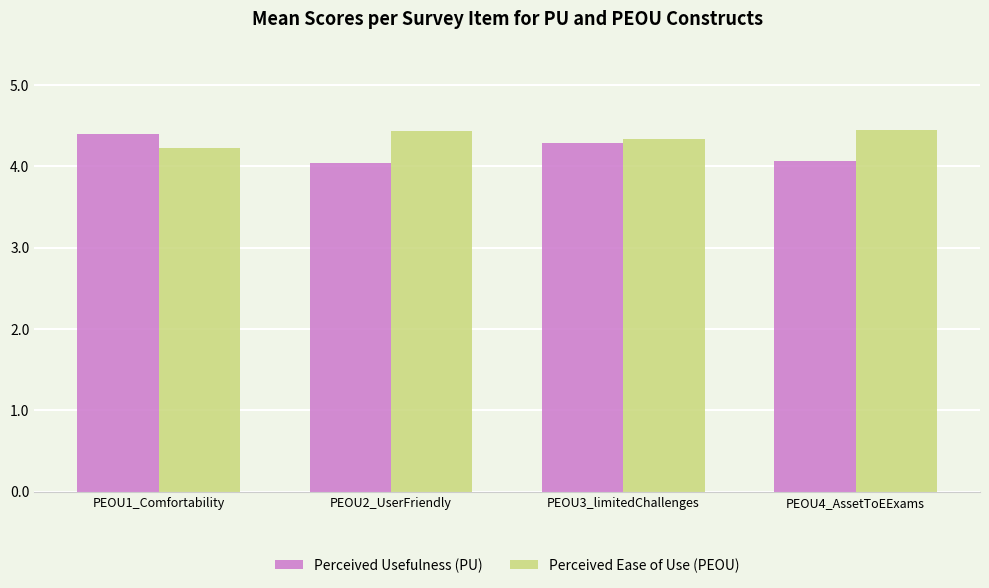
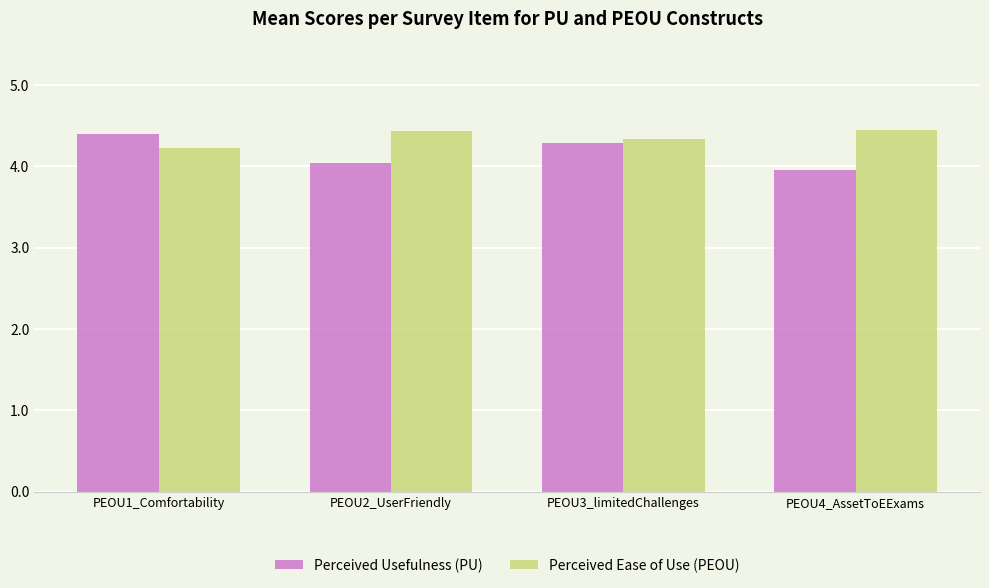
  {
    "Perceived Usefulness (PU)": {
      "PEOU1_Comfortability": 4.4,
      "PEOU2_UserFriendly": 4.0,
      "PEOU3_limitedChallenges": 4.3,
-     "PEOU4_AssetToEExams": 4.1
+     "PEOU4_AssetToEExams": 4.0
    },
    "Perceived Ease of Use (PEOU)": {
      "PEOU1_Comfortability": 4.2,
      "PEOU2_UserFriendly": 4.4,
      "PEOU3_limitedChallenges": 4.3,
      "PEOU4_AssetToEExams": 4.4
    }
  }
